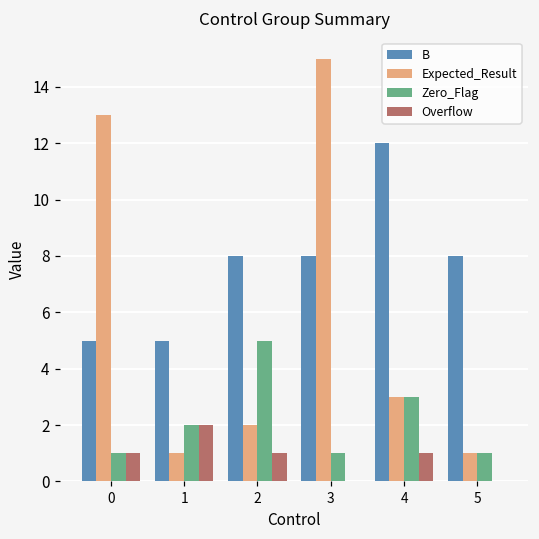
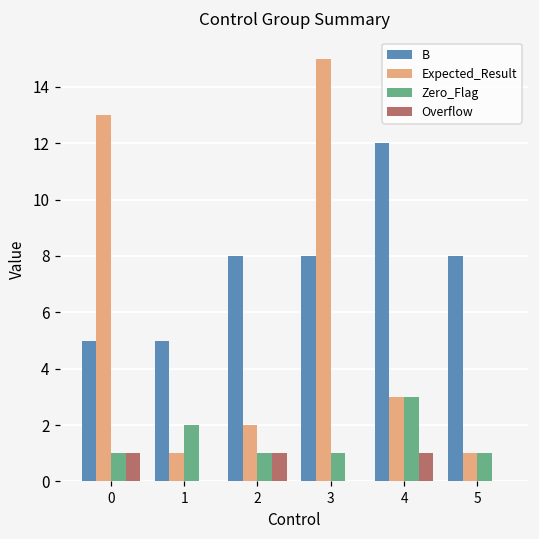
  {
    "B": {
      "0": 5,
      "1": 5,
      "2": 8,
      "3": 8,
      "4": 12,
      "5": 8
    },
    "Expected_Result": {
      "0": 13,
      "1": 1,
      "2": 2,
      "3": 15,
      "4": 3,
      "5": 1
    },
    "Zero_Flag": {
      "0": 1,
      "1": 2,
-     "2": 5,
+     "2": 1,
      "3": 1,
      "4": 3,
      "5": 1
    },
    "Overflow": {
      "0": 1,
-     "1": 2,
+     "1": 0,
      "2": 1,
      "3": 0,
      "4": 1,
      "5": 0
    }
  }
